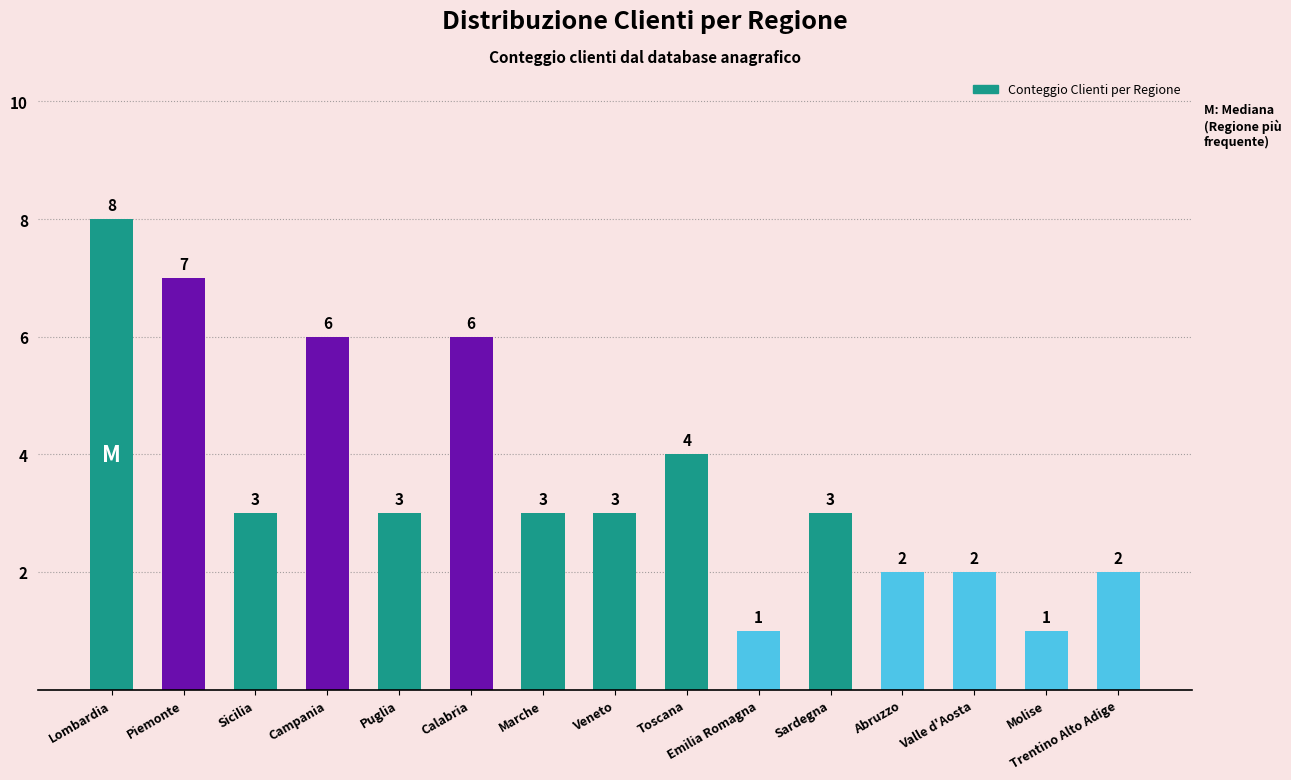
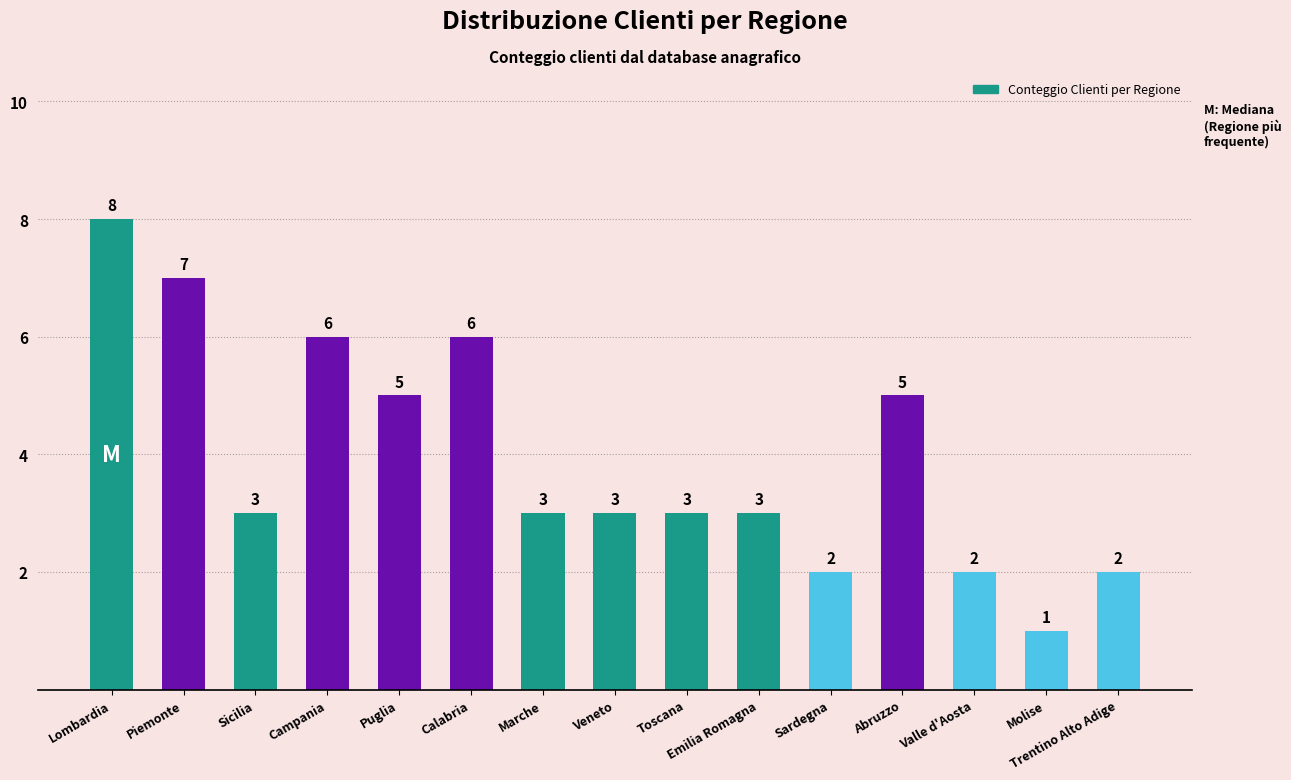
  {
    "Lombardia": 8,
    "Piemonte": 7,
    "Sicilia": 3,
    "Campania": 6,
-   "Puglia": 3,
+   "Puglia": 5,
    "Calabria": 6,
    "Marche": 3,
    "Veneto": 3,
-   "Toscana": 4,
-   "Emilia Romagna": 1,
-   "Sardegna": 3,
-   "Abruzzo": 2,
+   "Toscana": 3,
+   "Emilia Romagna": 3,
+   "Sardegna": 2,
+   "Abruzzo": 5,
    "Valle d'Aosta": 2,
    "Molise": 1,
    "Trentino Alto Adige": 2
  }
